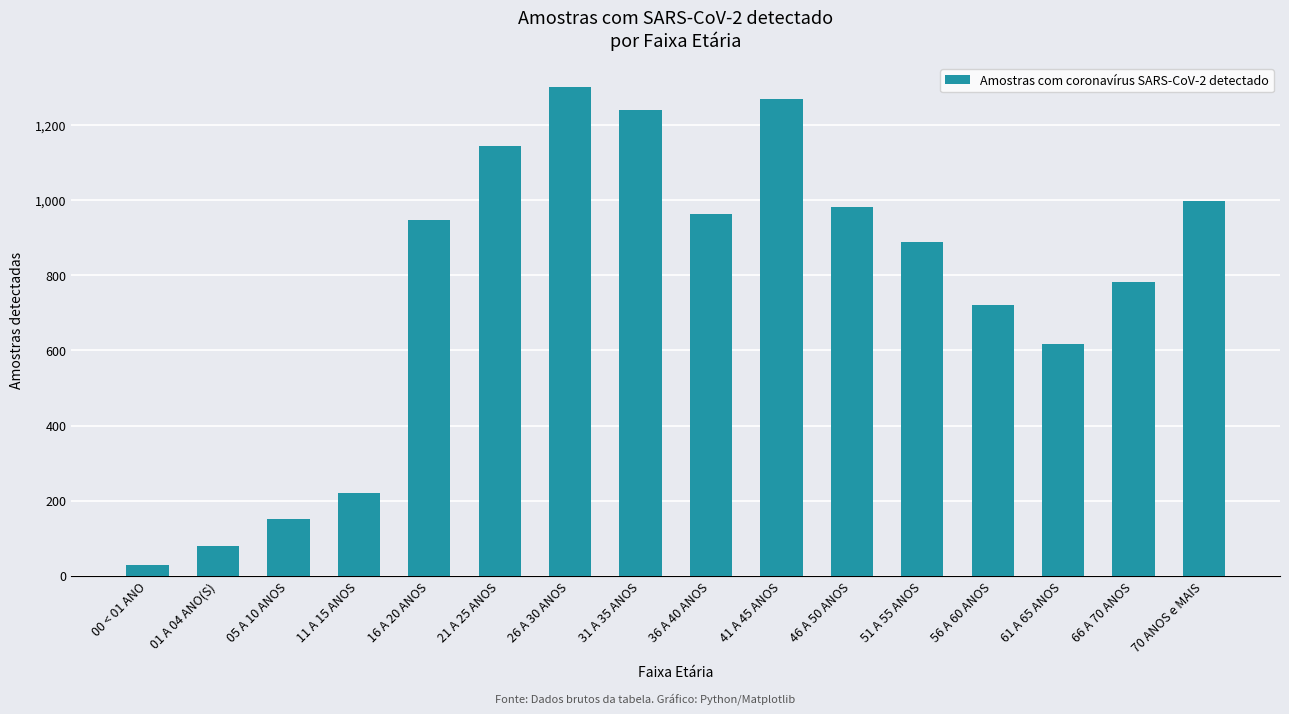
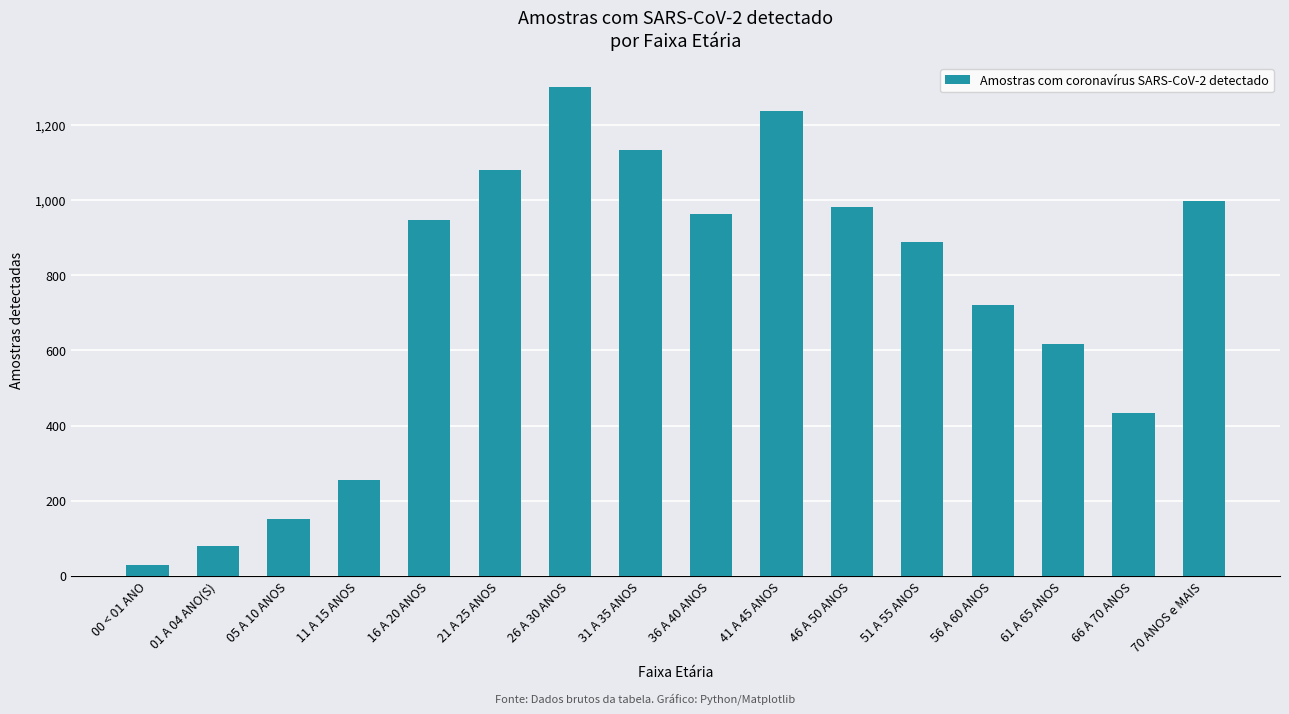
  {
    "00 < 01 ANO": "30",
    "01 A 04 ANO(S)": "80",
    "05 A 10 ANOS": "150",
-   "11 A 15 ANOS": "220",
+   "11 A 15 ANOS": "260",
    "16 A 20 ANOS": "950",
-   "21 A 25 ANOS": "1,140",
+   "21 A 25 ANOS": "1,080",
    "26 A 30 ANOS": "1,300",
-   "31 A 35 ANOS": "1,240",
+   "31 A 35 ANOS": "1,130",
    "36 A 40 ANOS": "960",
-   "41 A 45 ANOS": "1,270",
+   "41 A 45 ANOS": "1,240",
    "46 A 50 ANOS": "980",
    "51 A 55 ANOS": "890",
    "56 A 60 ANOS": "720",
    "61 A 65 ANOS": "620",
-   "66 A 70 ANOS": "780",
+   "66 A 70 ANOS": "430",
    "70 ANOS e MAIS": "1,000"
  }
